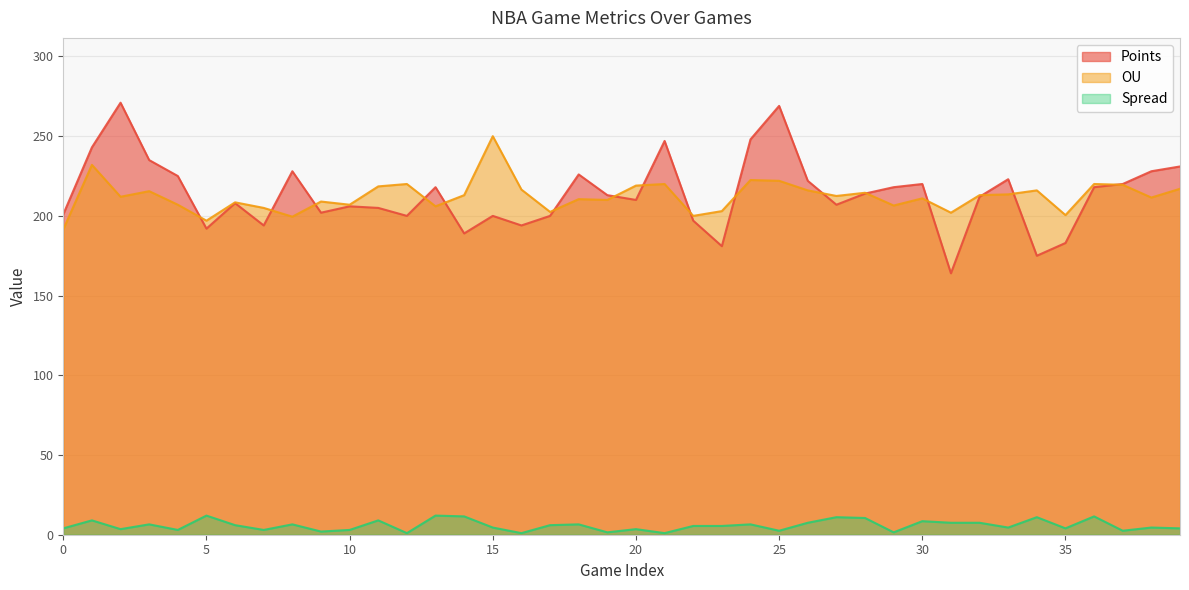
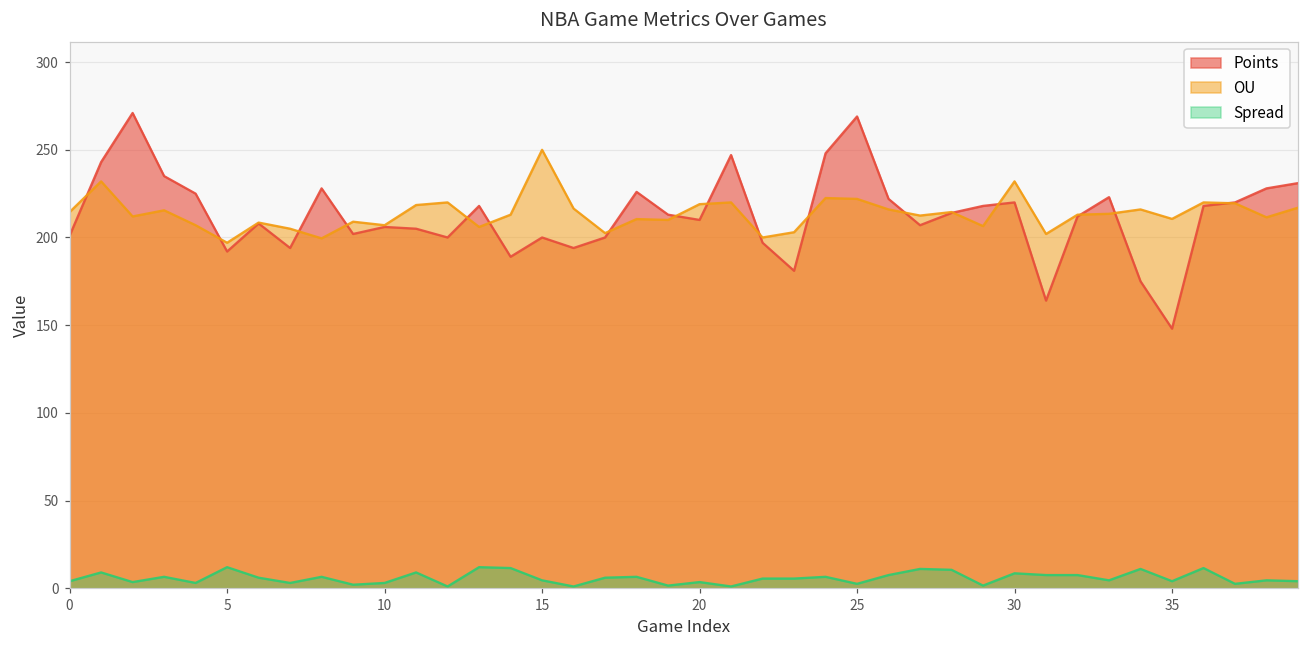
  {
    "Points": {
      "0": 201,
      "5": 192,
      "15": 200,
      "20": 210,
      "25": 269,
      "30": 220,
-     "35": 183
+     "35": 148
    },
    "OU": {
-     "0": 192,
+     "0": 215,
      "5": 197,
      "15": 250,
      "20": 219,
      "25": 222,
-     "30": 211,
-     "35": 201
+     "30": 232,
+     "35": 211
    },
    "Spread": {
      "0": 4,
      "5": 12,
      "10": 3,
      "15": 5,
      "20": 4,
      "25": 3,
      "30": 9,
      "35": 4
    }
  }
